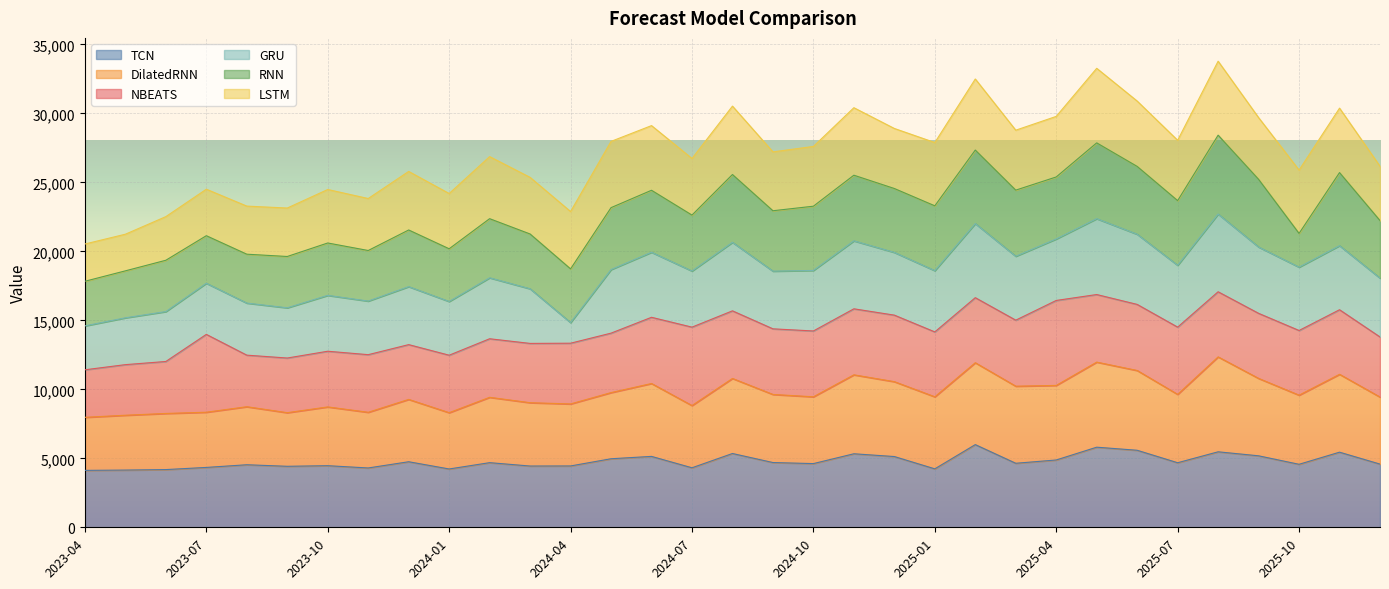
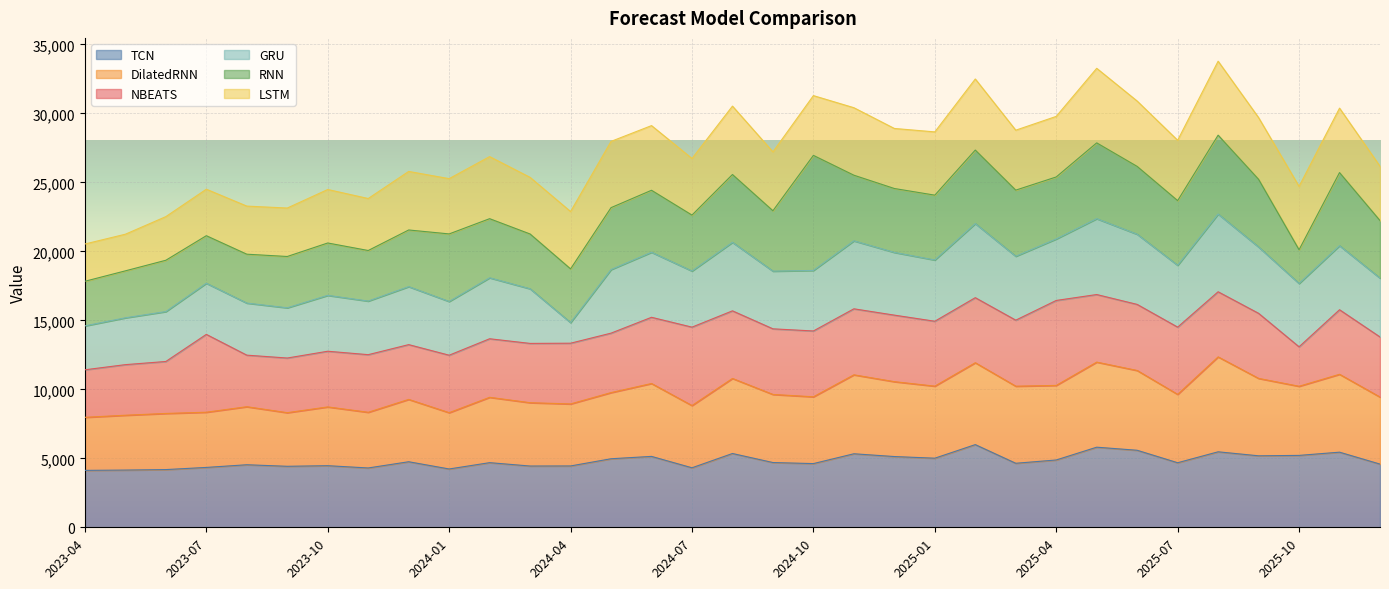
  {
    "TCN": {
      "2023-04": "4,100",
      "2023-07": "4,300",
      "2023-10": "4,500",
      "2024-01": "4,200",
      "2024-04": "4,400",
      "2024-07": "4,300",
      "2024-10": "4,600",
-     "2025-01": "4,200",
+     "2025-01": "5,000",
      "2025-04": "4,900",
      "2025-07": "4,700",
-     "2025-10": "4,600"
+     "2025-10": "5,200"
    },
    "NBEATS": {
      "2023-04": "3,400",
      "2023-07": "5,600",
      "2023-10": "4,000",
      "2024-01": "4,200",
      "2024-04": "4,400",
      "2024-07": "5,700",
      "2024-10": "4,800",
      "2025-01": "4,700",
      "2025-04": "6,200",
      "2025-07": "4,900",
-     "2025-10": "4,700"
+     "2025-10": "2,900"
    },
    "GRU": {
      "2023-04": "3,200",
      "2023-07": "3,700",
      "2023-10": "4,000",
      "2024-01": "3,900",
      "2024-04": "1,500",
      "2024-07": "4,100",
      "2024-10": "4,400",
      "2025-01": "4,400",
      "2025-04": "4,500",
      "2025-07": "4,500",
      "2025-10": "4,600"
    },
    "RNN": {
      "2023-04": "3,200",
      "2023-07": "3,400",
      "2023-10": "3,800",
-     "2024-01": "3,800",
+     "2024-01": "4,900",
      "2024-04": "3,900",
      "2024-07": "4,100",
-     "2024-10": "4,700",
+     "2024-10": "8,300",
      "2025-01": "4,700",
      "2025-04": "4,500",
      "2025-07": "4,700",
      "2025-10": "2,400"
    }
  }
